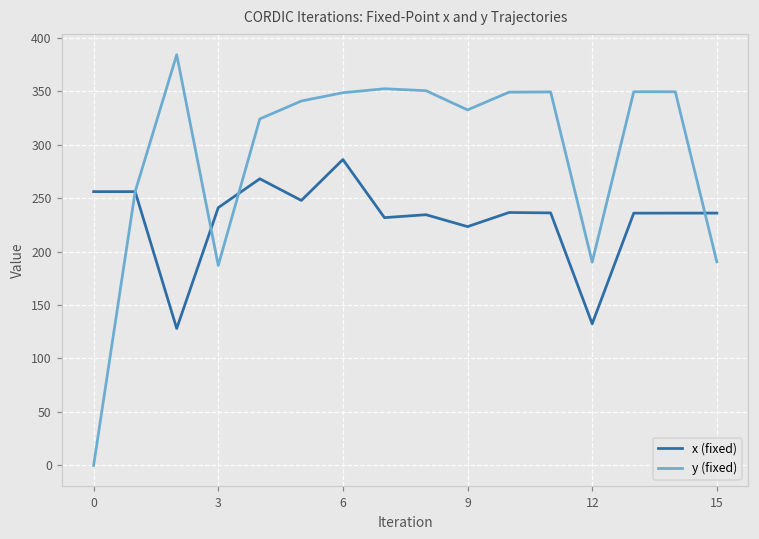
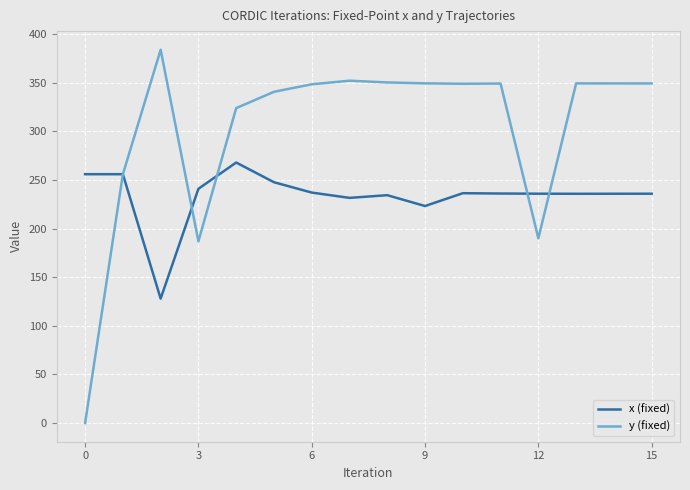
  {
    "x (fixed)": {
      "0": 260,
      "3": 240,
-     "6": 290,
+     "6": 240,
      "9": 220,
-     "12": 130,
+     "12": 240,
      "15": 240
    },
    "y (fixed)": {
      "0": 0,
      "3": 190,
      "6": 350,
-     "9": 330,
+     "9": 350,
      "12": 190,
-     "15": 190
+     "15": 350
    }
  }
